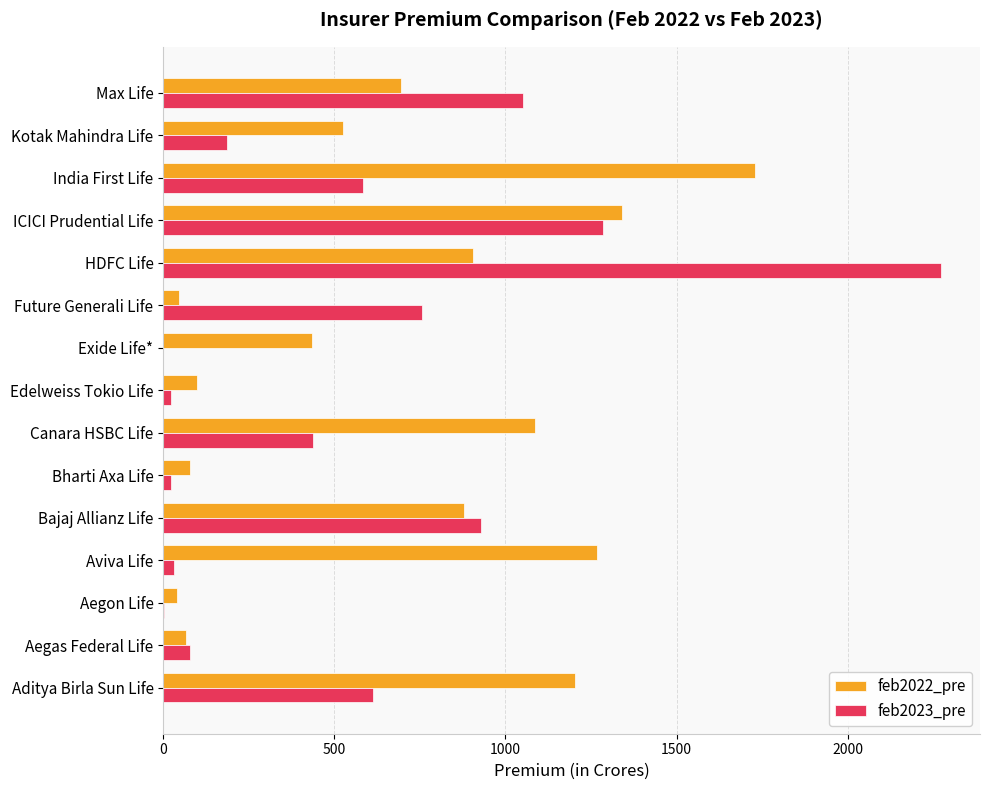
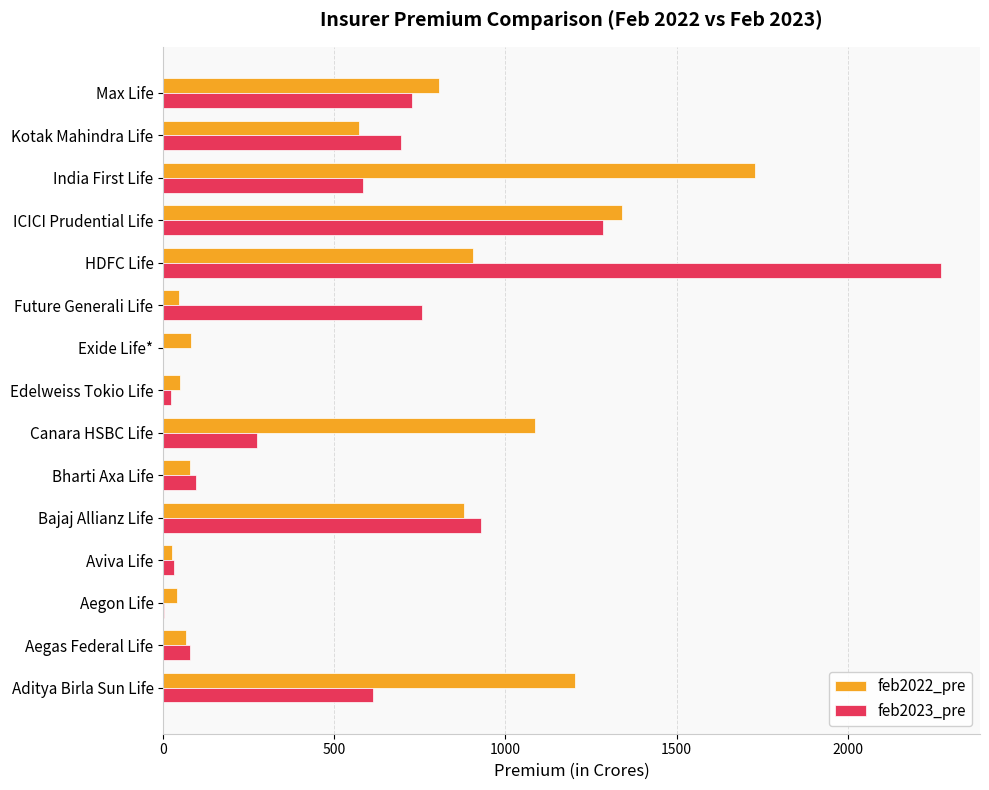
  {
    "feb2022_pre": {
-     "Max Life": 700,
-     "Kotak Mahindra Life": 520,
+     "Max Life": 800,
+     "Kotak Mahindra Life": 570,
      "India First Life": 1730,
      "ICICI Prudential Life": 1340,
      "HDFC Life": 910,
      "Future Generali Life": 50,
-     "Exide Life*": 440,
-     "Edelweiss Tokio Life": 100,
+     "Exide Life*": 80,
+     "Edelweiss Tokio Life": 50,
      "Canara HSBC Life": 1090,
      "Bharti Axa Life": 80,
      "Bajaj Allianz Life": 880,
-     "Aviva Life": 1270,
+     "Aviva Life": 30,
      "Aegon Life": 40,
      "Aegas Federal Life": 70,
      "Aditya Birla Sun Life": 1200
    },
    "feb2023_pre": {
-     "Max Life": 1050,
-     "Kotak Mahindra Life": 190,
+     "Max Life": 730,
+     "Kotak Mahindra Life": 690,
      "India First Life": 580,
      "ICICI Prudential Life": 1280,
      "HDFC Life": 2270,
      "Future Generali Life": 760,
      "Exide Life*": 0,
      "Edelweiss Tokio Life": 20,
-     "Canara HSBC Life": 440,
-     "Bharti Axa Life": 20,
+     "Canara HSBC Life": 270,
+     "Bharti Axa Life": 90,
      "Bajaj Allianz Life": 930,
      "Aviva Life": 30,
      "Aegas Federal Life": 80,
      "Aditya Birla Sun Life": 610
    }
  }
